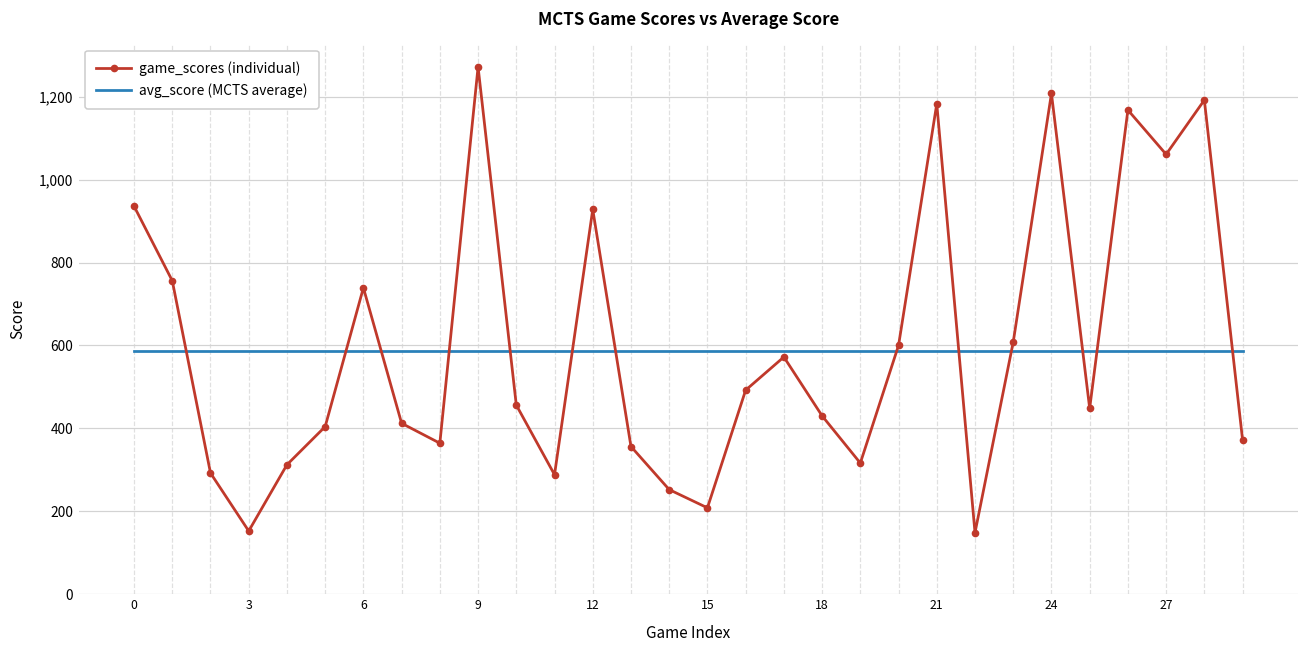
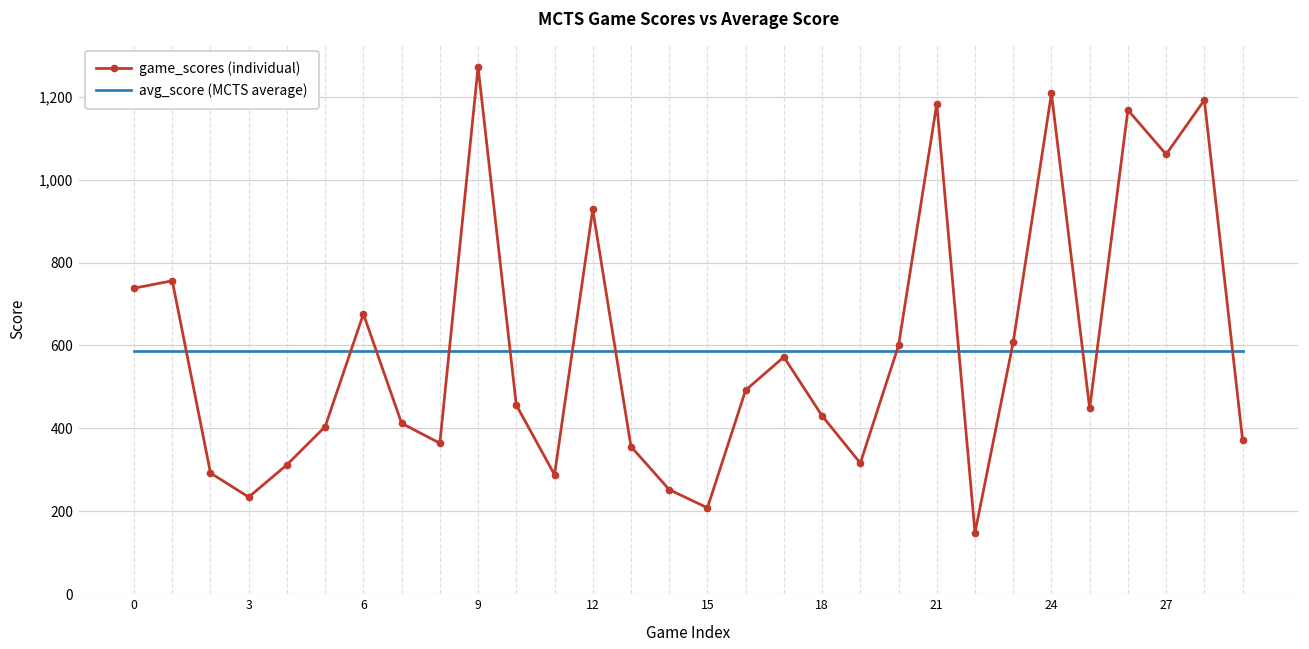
  {
    "game_scores (individual)": {
-     "0": "940",
-     "3": "150",
-     "6": "740",
+     "0": "740",
+     "3": "230",
+     "6": "680",
      "9": "1,270",
      "12": "930",
      "15": "210",
      "18": "430",
      "21": "1,180",
      "24": "1,210",
      "27": "1,060"
    },
    "avg_score (MCTS average)": {
      "0": "590",
      "3": "590",
      "6": "590",
      "9": "590",
      "12": "590",
      "15": "590",
      "18": "590",
      "21": "590",
      "24": "590",
      "27": "590"
    }
  }
